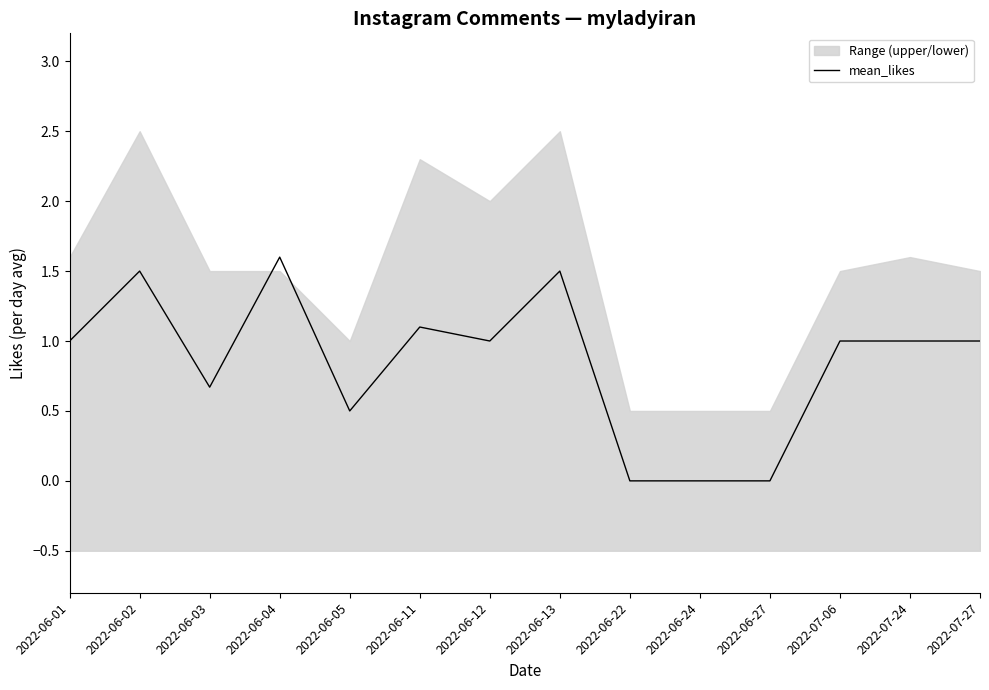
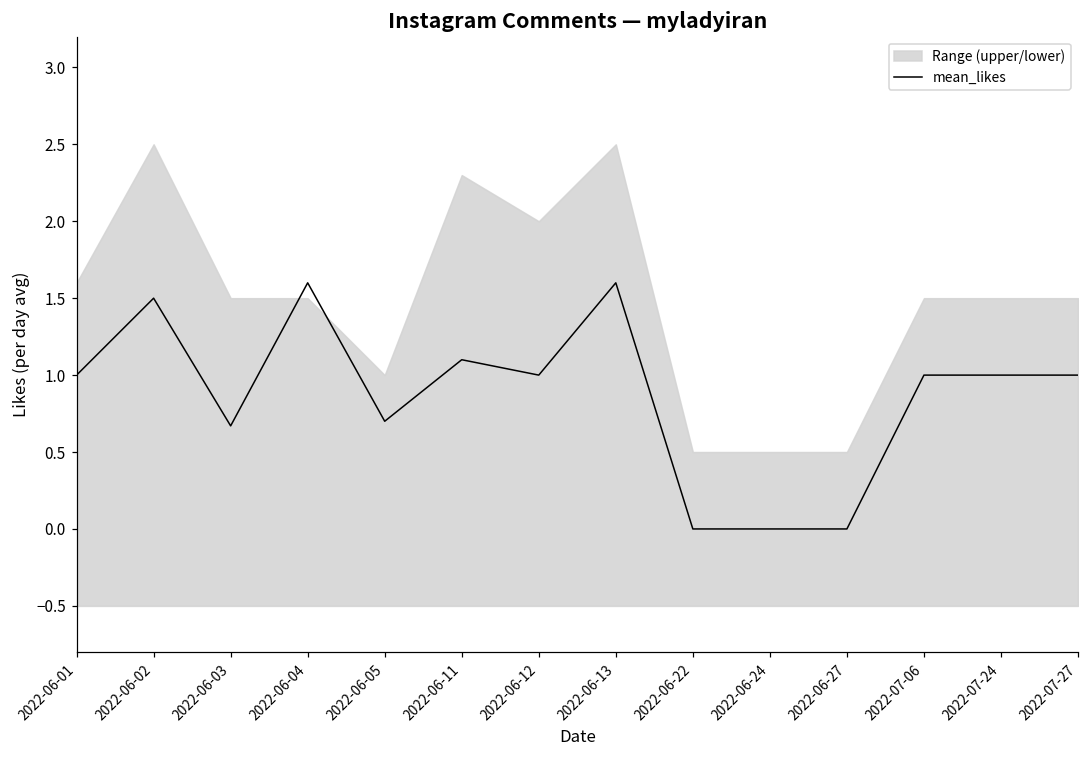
  {
    "mean_likes": {
      "2022-06-01": 1.0,
      "2022-06-02": 1.5,
      "2022-06-03": 0.67,
      "2022-06-04": 1.6,
-     "2022-06-05": 0.5,
+     "2022-06-05": 0.7,
      "2022-06-11": 1.1,
      "2022-06-12": 1.0,
-     "2022-06-13": 1.5,
+     "2022-06-13": 1.6,
      "2022-06-22": 0.0,
      "2022-06-24": 0.0,
      "2022-06-27": 0.0,
      "2022-07-06": 1.0,
      "2022-07-24": 1.0,
      "2022-07-27": 1.0
    },
    "Range (upper/lower)": {
      "2022-06-01": 1.6,
      "2022-06-02": 2.5,
      "2022-06-03": 1.5,
      "2022-06-04": 1.5,
      "2022-06-05": 1.0,
      "2022-06-11": 2.3,
      "2022-06-12": 2.0,
      "2022-06-13": 2.5,
      "2022-06-22": 0.5,
      "2022-06-24": 0.5,
      "2022-06-27": 0.5,
      "2022-07-06": 1.5,
-     "2022-07-24": 1.6,
+     "2022-07-24": 1.5,
      "2022-07-27": 1.5
    }
  }
